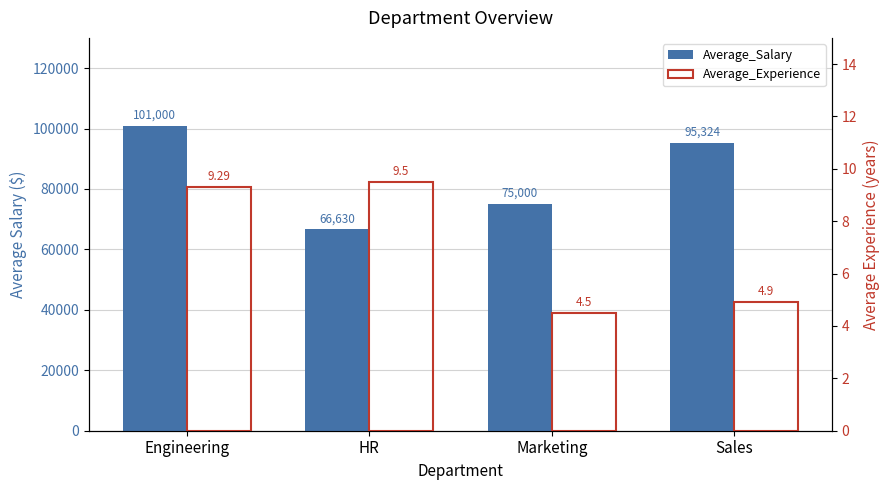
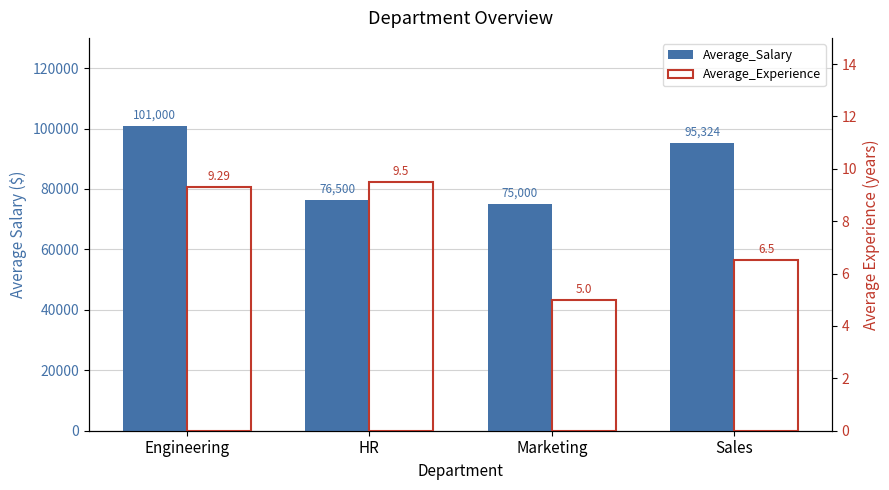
  {
    "Average_Salary": {
      "Engineering": "101,000",
-     "HR": "66,630",
+     "HR": "76,500",
      "Marketing": "75,000",
      "Sales": "95,324"
    },
    "Average_Experience": {
      "Engineering": "9.29",
      "HR": "9.5",
-     "Marketing": "4.5",
-     "Sales": "4.9"
+     "Marketing": "5.0",
+     "Sales": "6.5"
    }
  }
